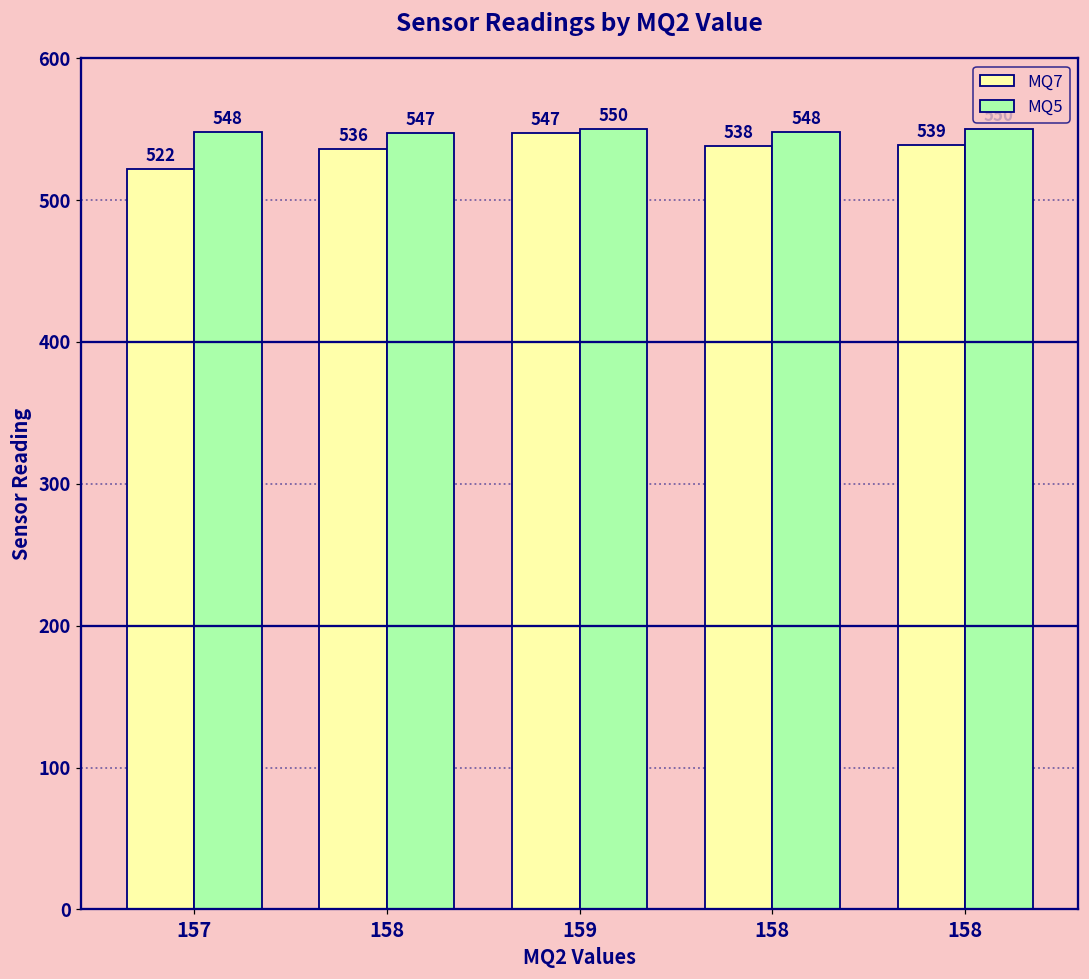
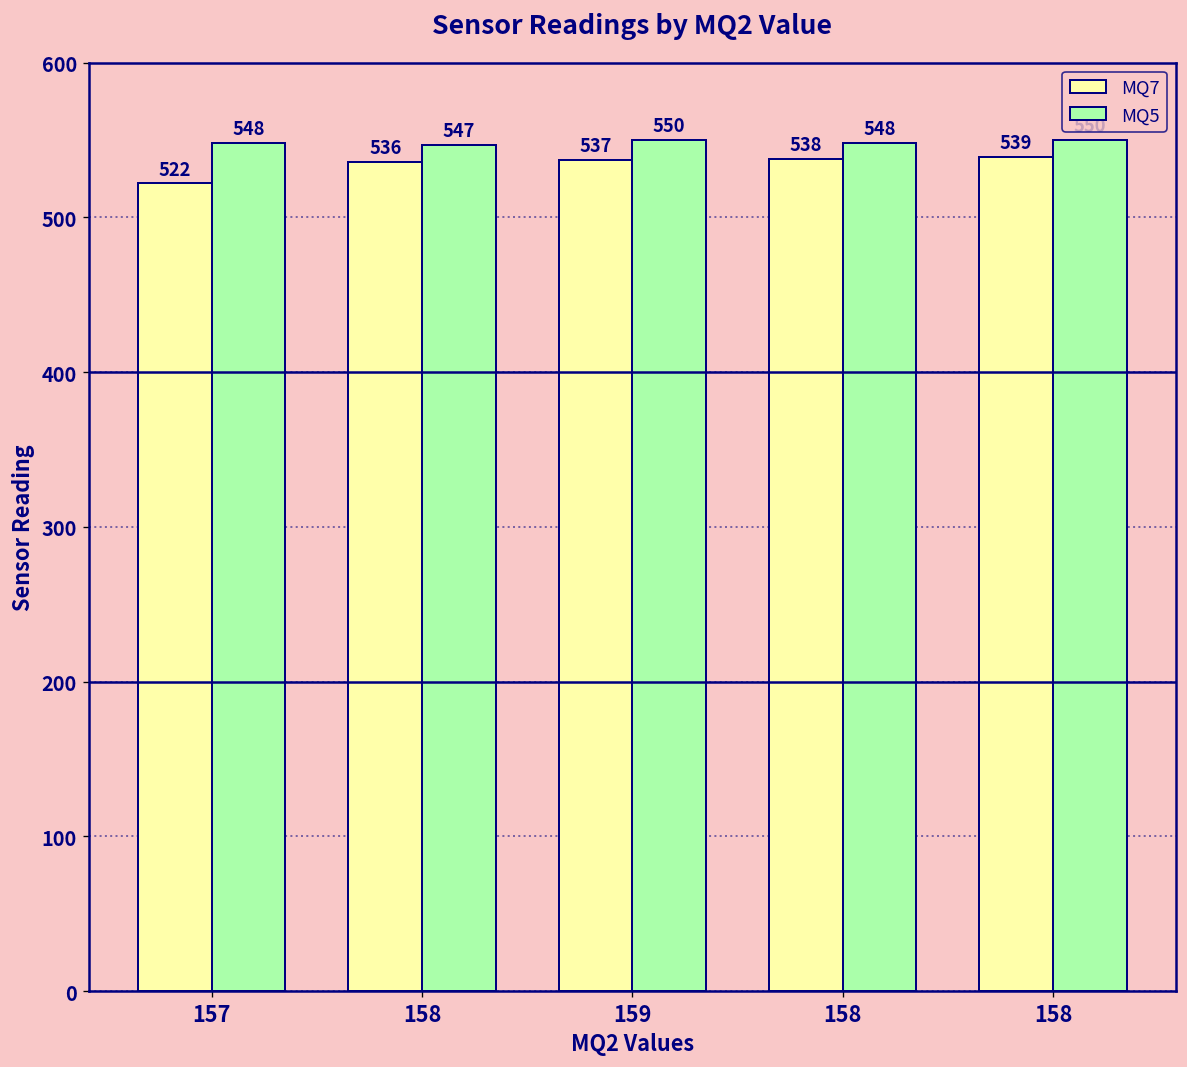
  {
    "MQ7": {
      "157": 522,
-     "159": 547
+     "159": 537
    },
    "MQ5": {
      "157": 548,
      "159": 550
    }
  }
